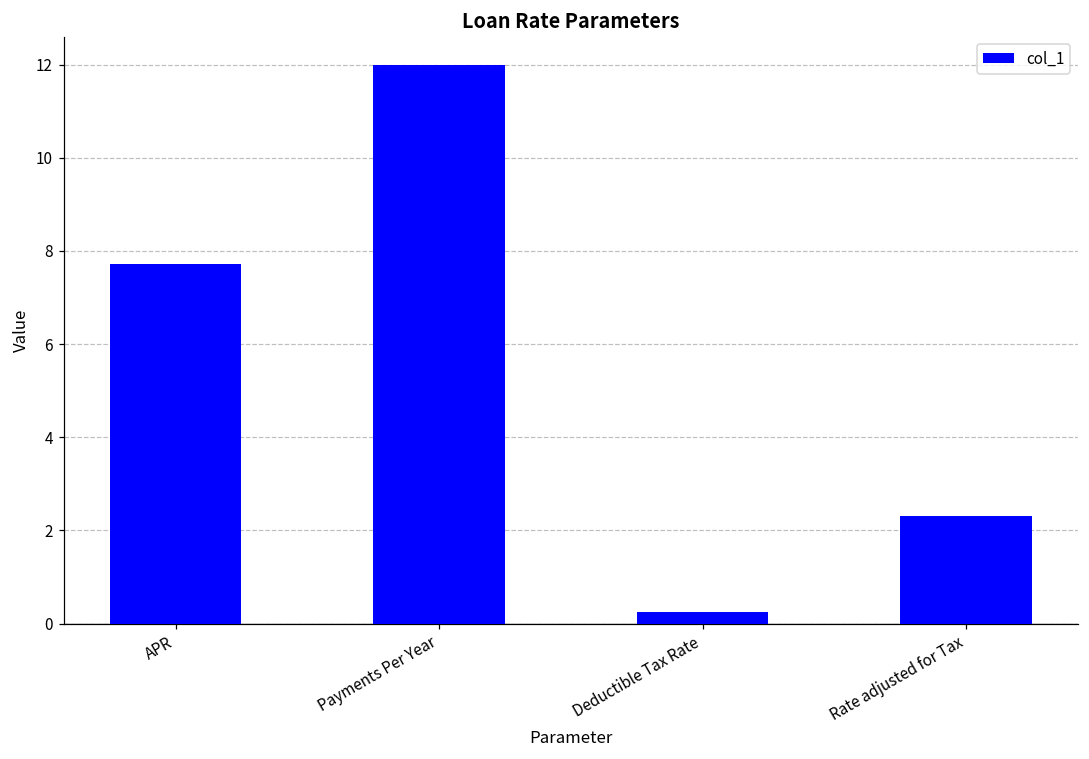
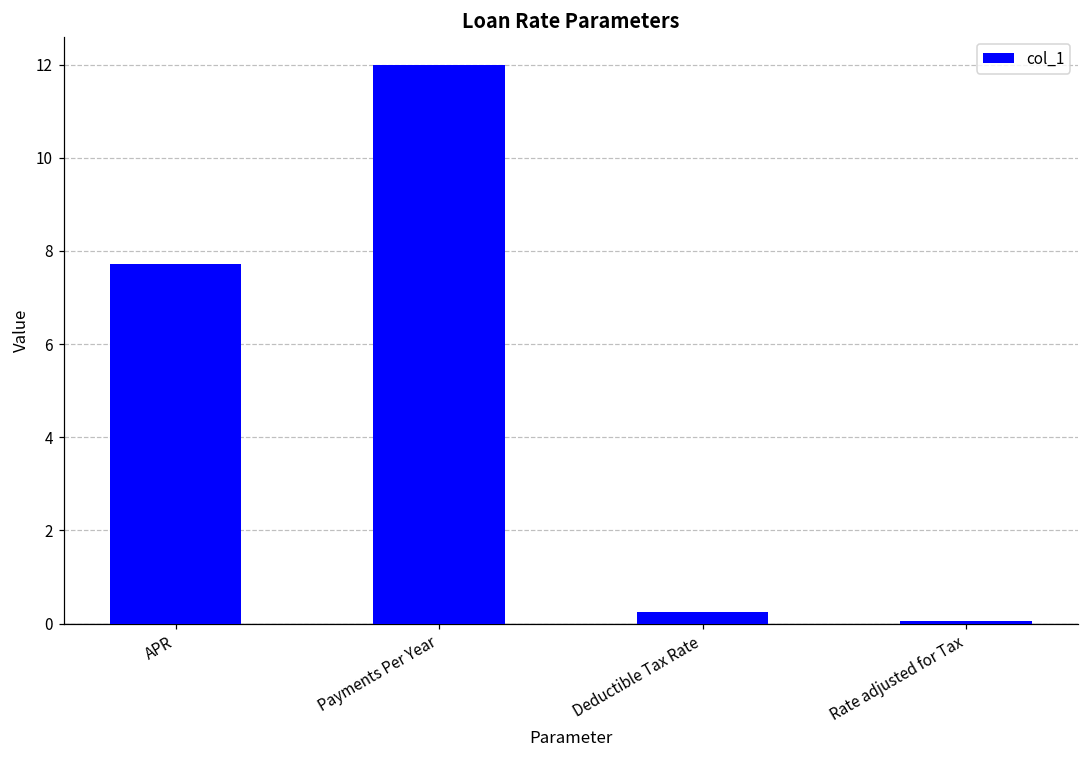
  {
    "APR": 7.7,
    "Payments Per Year": 12.0,
    "Deductible Tax Rate": 0.2,
-   "Rate adjusted for Tax": 2.3
+   "Rate adjusted for Tax": 0.1
  }
